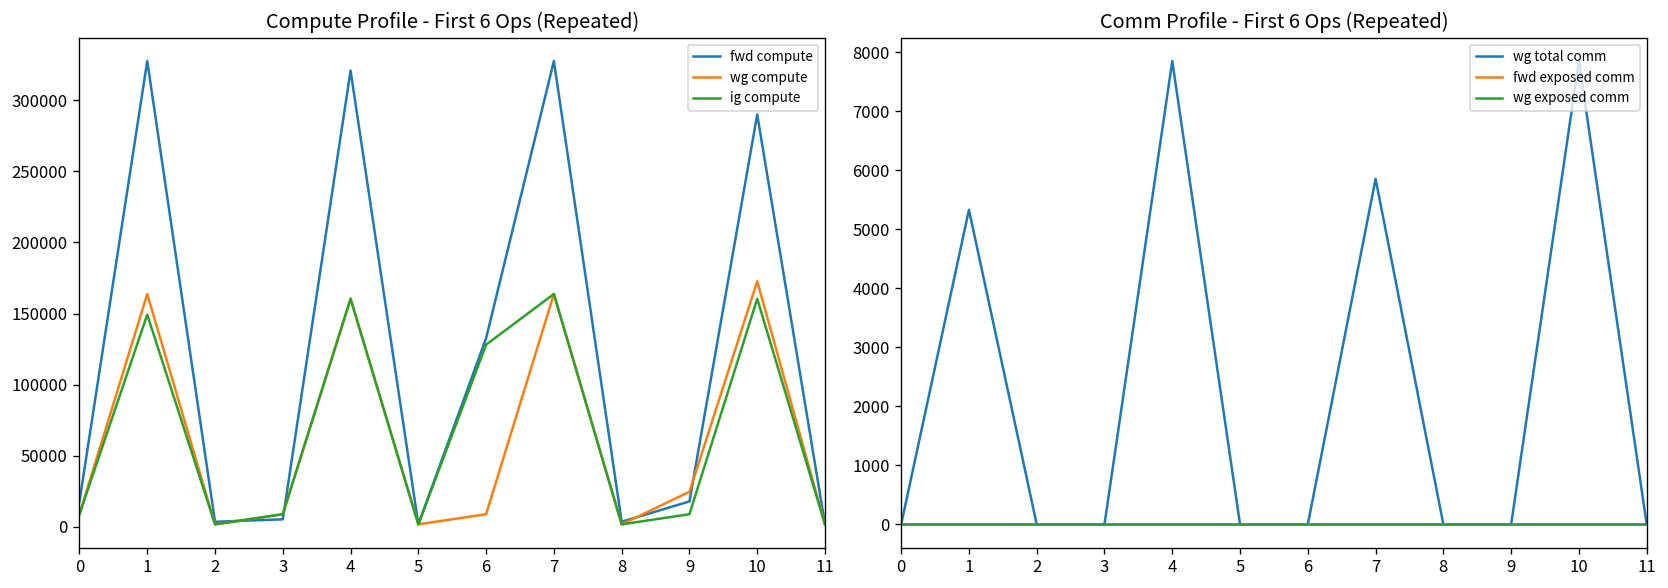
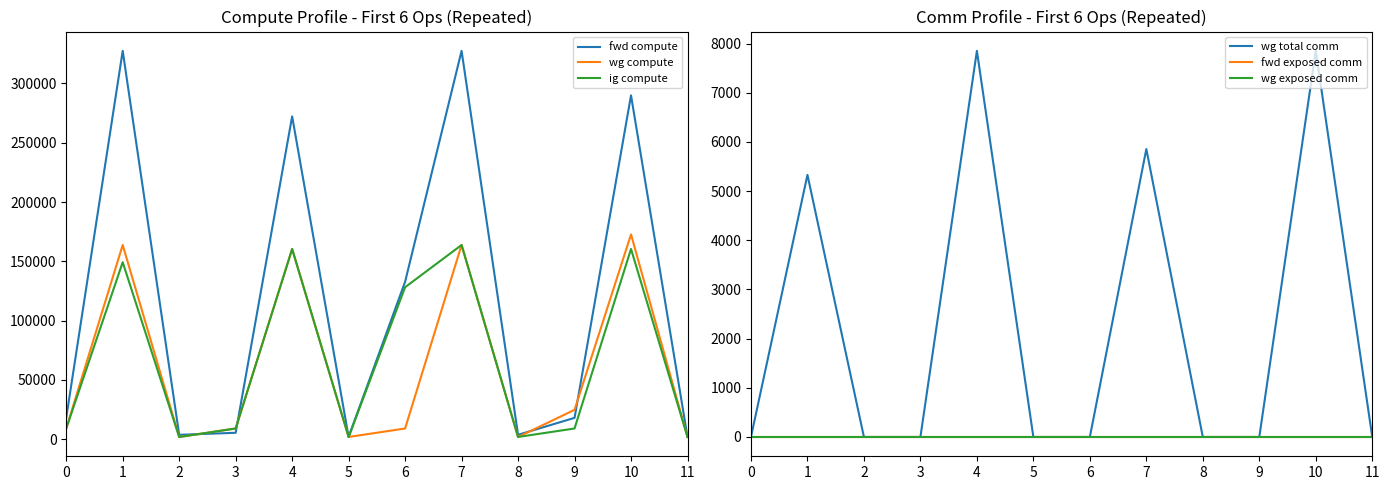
  {
    "Compute Profile - First 6 Ops (Repeated)": {
      "fwd compute": {
        "0": 18000,
        "1": 328000,
        "3": 5000,
-       "4": 321000,
+       "4": 272000,
        "6": 133000,
        "7": 328000,
        "9": 18000,
        "10": 290000
      },
      "wg compute": {
        "1": 164000,
        "6": 9000,
        "9": 25000,
        "10": 173000
      },
      "ig compute": {
        "1": 149000,
        "6": 128000,
        "9": 9000,
        "10": 160000
      }
    },
    "Comm Profile - First 6 Ops (Repeated)": {
      "wg total comm": {
        "1": 5300,
        "4": 7900,
        "7": 5900
      },
      "wg exposed comm": {
        "1": 0,
        "4": 0,
        "7": 0,
        "10": 0
      }
    }
  }
